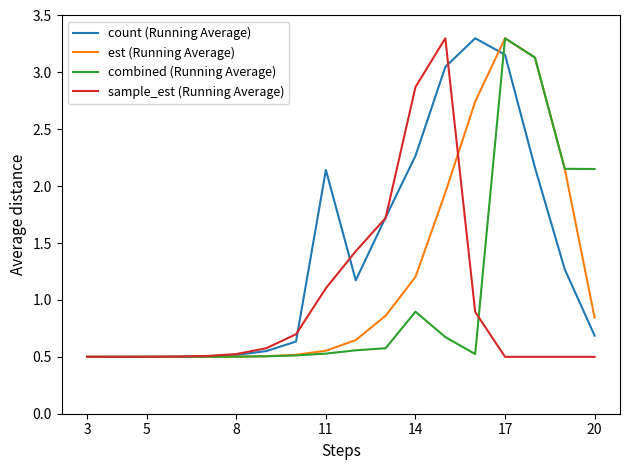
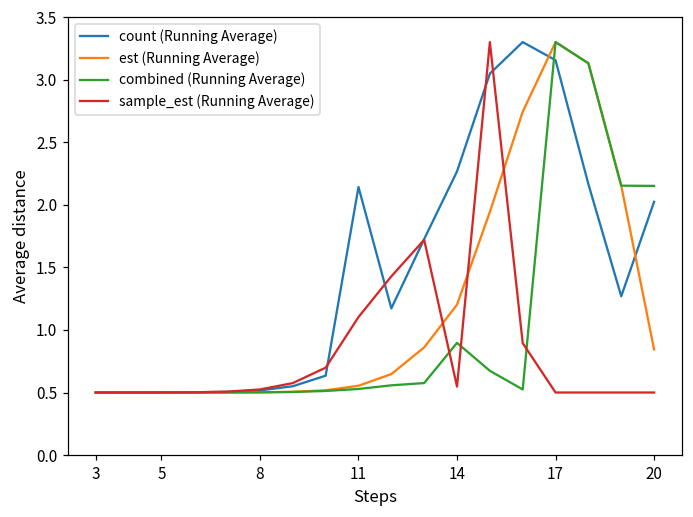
  {
    "count (Running Average)": {
      "11": 2.14,
      "14": 2.27,
      "17": 3.16,
-     "20": 0.69
+     "20": 2.02
    },
    "est (Running Average)": {
      "11": 0.55,
      "14": 1.20,
      "20": 0.84
    },
    "combined (Running Average)": {
      "11": 0.53,
      "14": 0.90,
      "20": 2.15
    },
    "sample_est (Running Average)": {
      "11": 1.10,
-     "14": 2.87,
+     "14": 0.55,
      "17": 0.50,
      "20": 0.50
    }
  }
